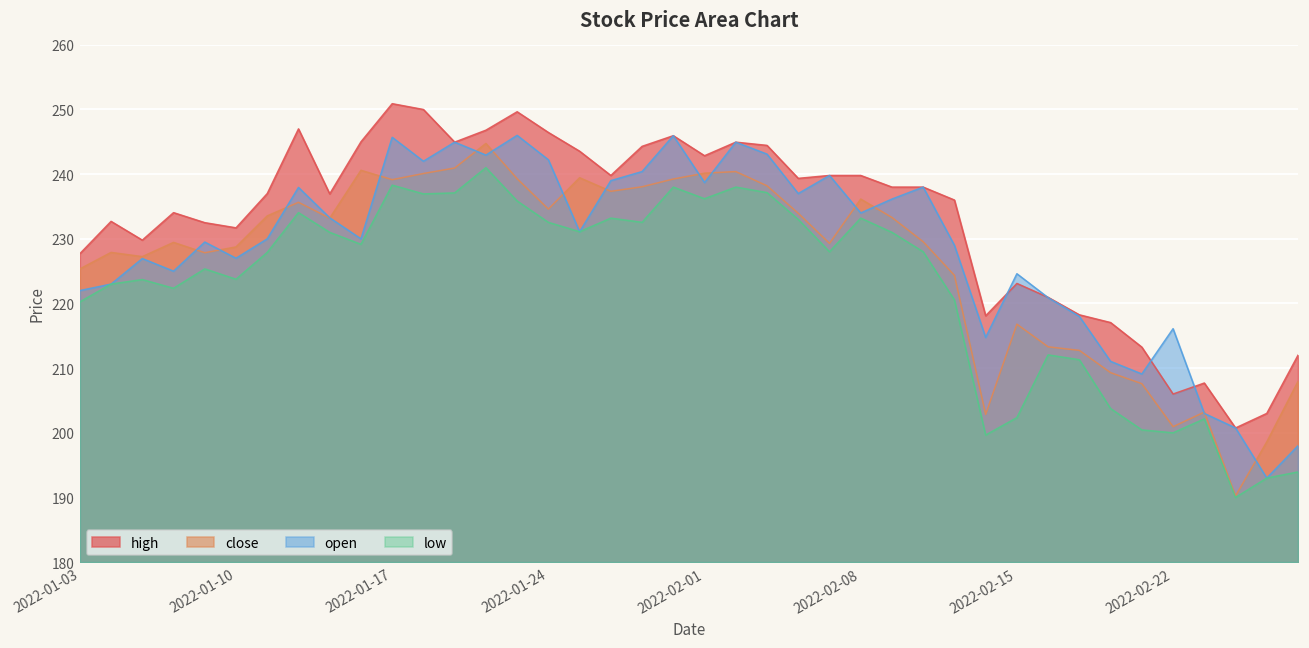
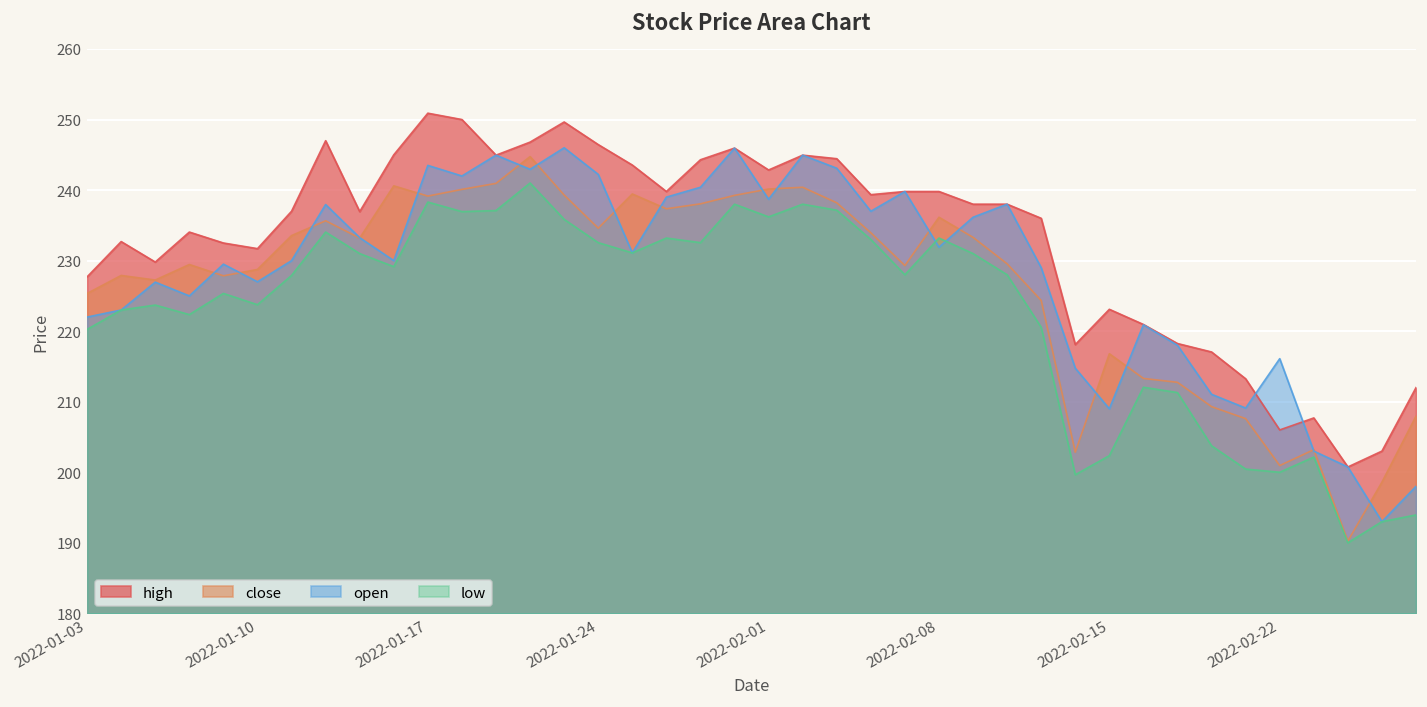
  {
    "open": {
      "2022-01-03": 222,
      "2022-01-10": 227,
-     "2022-01-17": 246,
+     "2022-01-17": 244,
      "2022-01-24": 242,
      "2022-02-01": 239,
-     "2022-02-08": 234,
-     "2022-02-15": 225,
+     "2022-02-08": 232,
+     "2022-02-15": 209,
      "2022-02-22": 216
    },
    "low": {
      "2022-01-03": 220,
      "2022-01-10": 224,
      "2022-01-17": 238,
      "2022-01-24": 233,
      "2022-02-01": 236,
      "2022-02-08": 233,
      "2022-02-15": 202,
      "2022-02-22": 200
    }
  }
